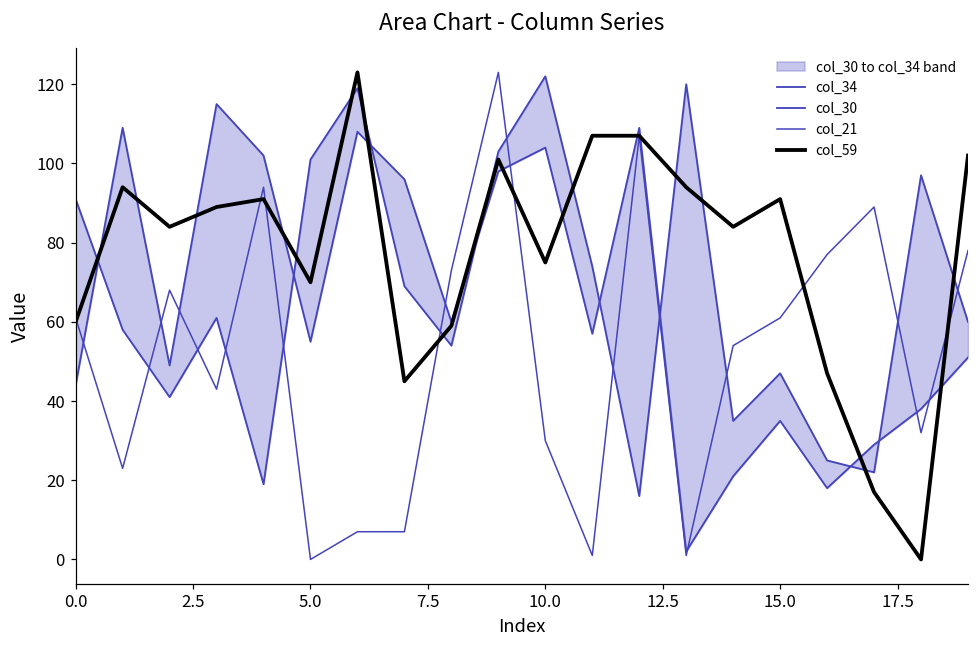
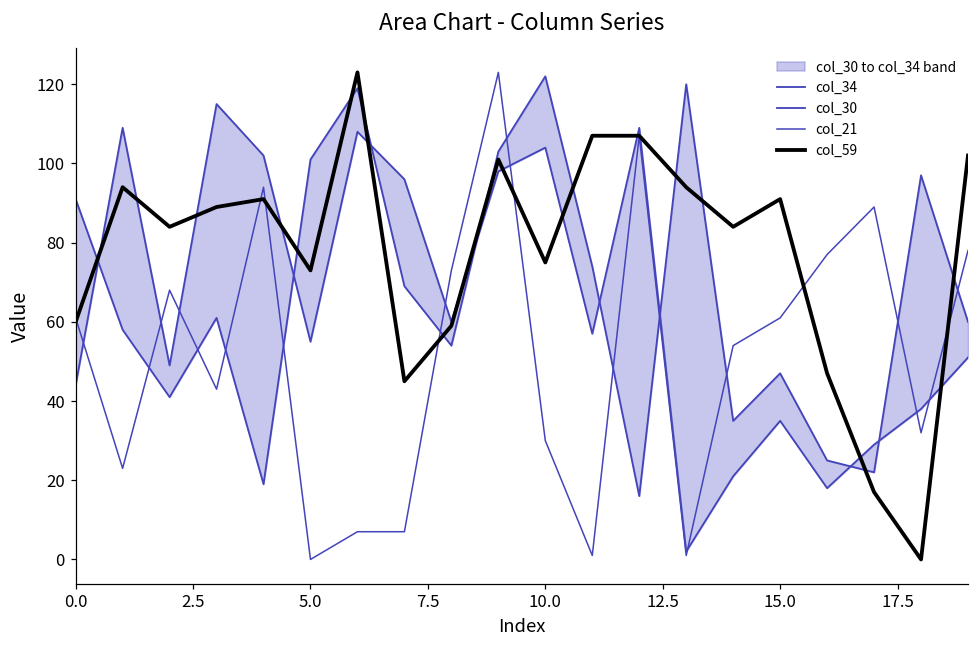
  {
    "col_59": {
      "0.0": 60,
-     "5.0": 70,
+     "5.0": 73,
      "10.0": 75,
      "15.0": 91
    }
  }
